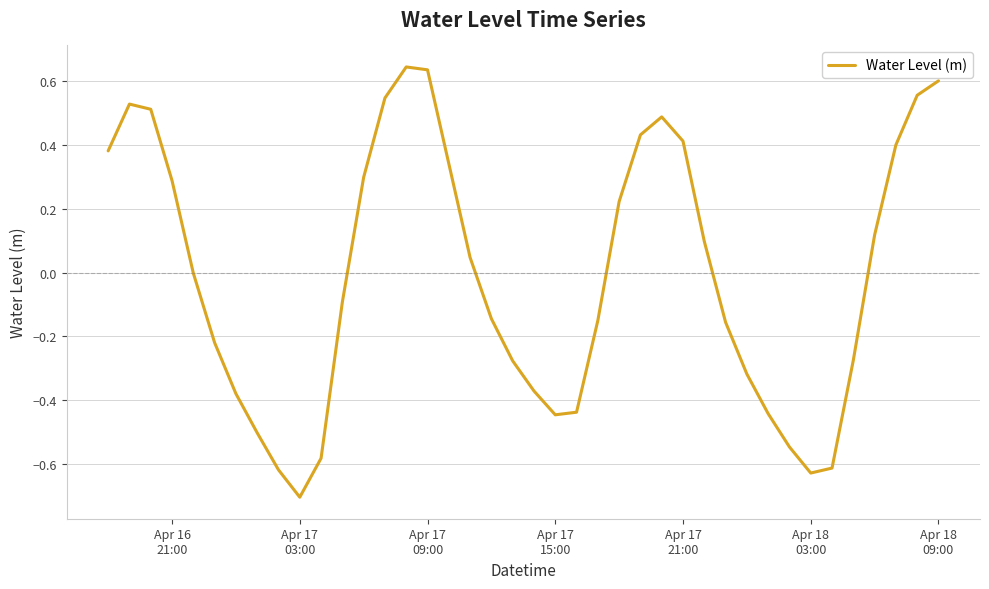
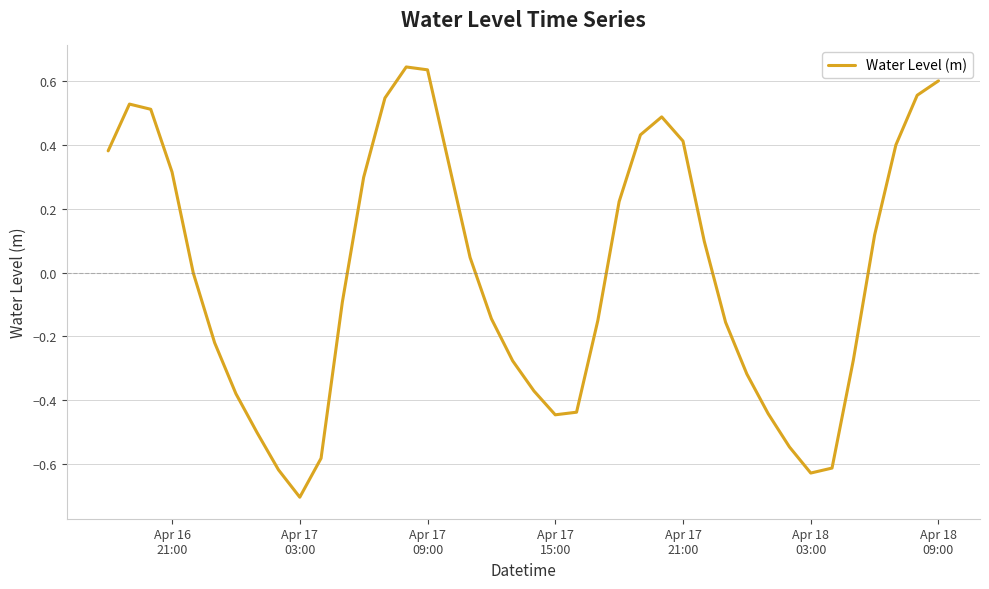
  {
-   "Apr 16 21:00": 0.29,
+   "Apr 16 21:00": 0.32,
    "Apr 17 03:00": -0.70,
    "Apr 17 09:00": 0.64,
    "Apr 17 15:00": -0.45,
    "Apr 17 21:00": 0.41,
    "Apr 18 03:00": -0.63,
    "Apr 18 09:00": 0.60
  }
